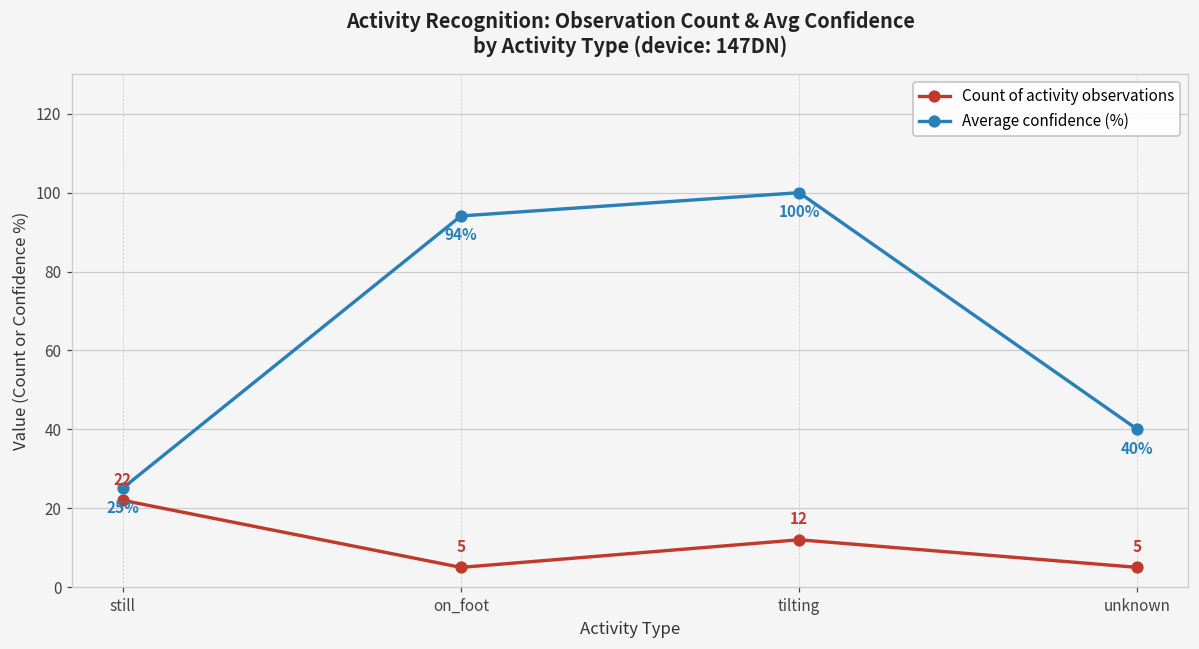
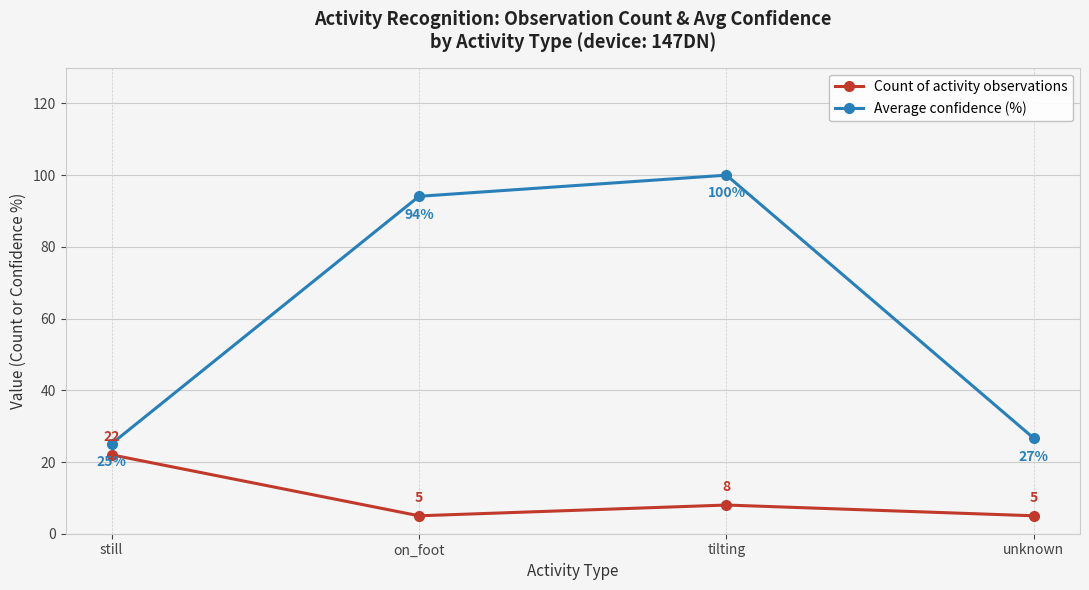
  {
    "Count of activity observations": {
      "on_foot": "5",
-     "tilting": "12",
+     "tilting": "8",
      "unknown": "5"
    },
    "Average confidence (%)": {
      "on_foot": "94%",
      "tilting": "100%",
-     "unknown": "40%"
+     "unknown": "27%"
    }
  }
